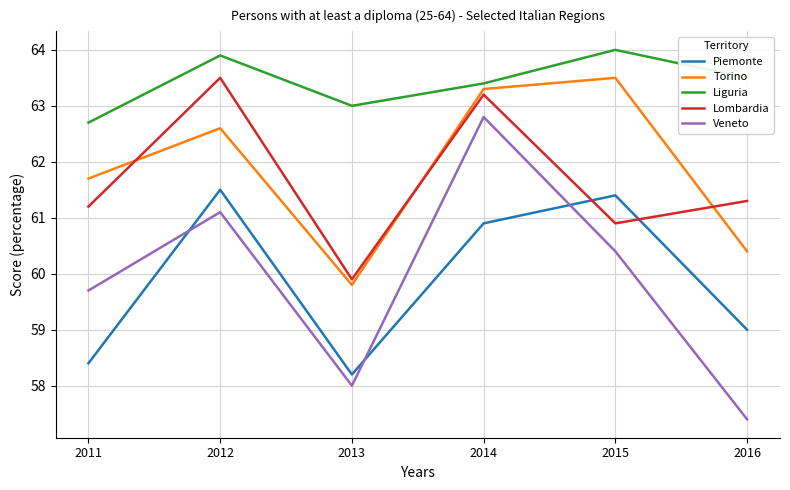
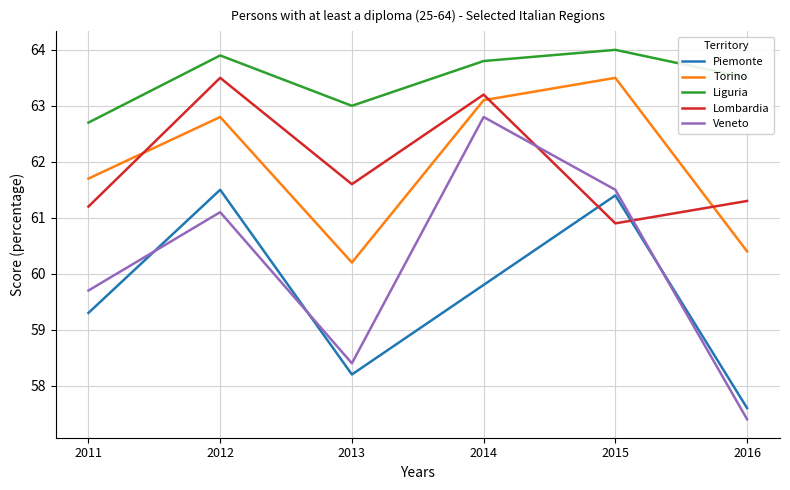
  {
    "Piemonte": {
-     "2011": 58.4,
+     "2011": 59.3,
      "2012": 61.5,
      "2013": 58.2,
-     "2014": 60.9,
+     "2014": 59.8,
      "2015": 61.4,
-     "2016": 59.0
+     "2016": 57.6
    },
    "Torino": {
      "2011": 61.7,
-     "2012": 62.6,
-     "2013": 59.8,
-     "2014": 63.3,
+     "2012": 62.8,
+     "2013": 60.2,
+     "2014": 63.1,
      "2015": 63.5,
      "2016": 60.4
    },
    "Liguria": {
      "2011": 62.7,
      "2012": 63.9,
      "2013": 63.0,
-     "2014": 63.4,
+     "2014": 63.8,
      "2015": 64.0
    },
    "Lombardia": {
      "2011": 61.2,
      "2012": 63.5,
-     "2013": 59.9,
+     "2013": 61.6,
      "2014": 63.2,
      "2015": 60.9,
      "2016": 61.3
    },
    "Veneto": {
      "2011": 59.7,
      "2012": 61.1,
-     "2013": 58.0,
+     "2013": 58.4,
      "2014": 62.8,
-     "2015": 60.4,
+     "2015": 61.5,
      "2016": 57.4
    }
  }
